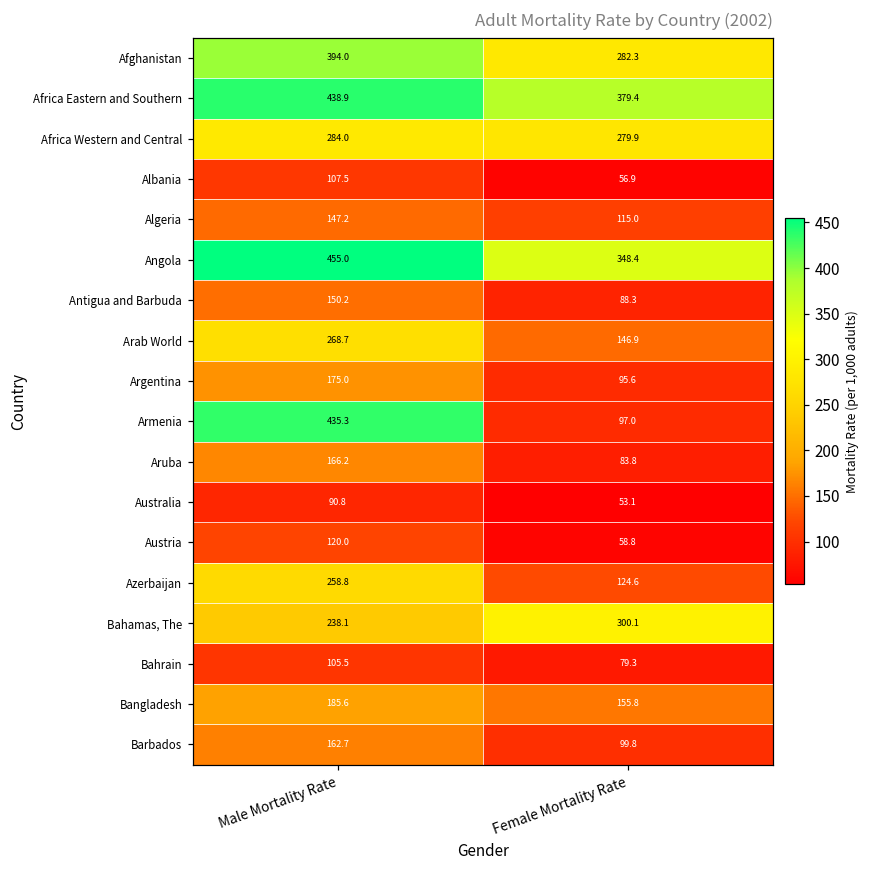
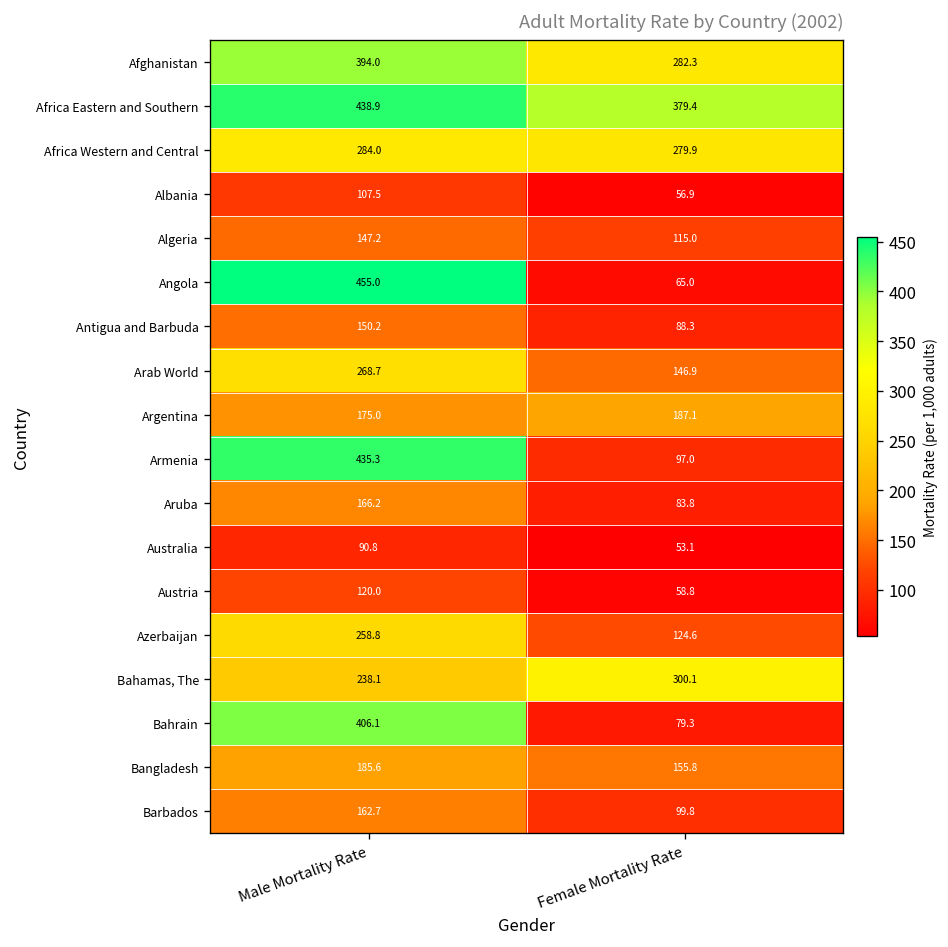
  {
    "Afghanistan": {
      "Male Mortality Rate": 394.0,
      "Female Mortality Rate": 282.3
    },
    "Africa Eastern and Southern": {
      "Male Mortality Rate": 438.9,
      "Female Mortality Rate": 379.4
    },
    "Africa Western and Central": {
      "Male Mortality Rate": 284.0,
      "Female Mortality Rate": 279.9
    },
    "Albania": {
      "Male Mortality Rate": 107.5,
      "Female Mortality Rate": 56.9
    },
    "Algeria": {
      "Male Mortality Rate": 147.2,
      "Female Mortality Rate": 115.0
    },
    "Angola": {
      "Male Mortality Rate": 455.0,
-     "Female Mortality Rate": 348.4
+     "Female Mortality Rate": 65.0
    },
    "Antigua and Barbuda": {
      "Male Mortality Rate": 150.2,
      "Female Mortality Rate": 88.3
    },
    "Arab World": {
      "Male Mortality Rate": 268.7,
      "Female Mortality Rate": 146.9
    },
    "Argentina": {
      "Male Mortality Rate": 175.0,
-     "Female Mortality Rate": 95.6
+     "Female Mortality Rate": 187.1
    },
    "Armenia": {
      "Male Mortality Rate": 435.3,
      "Female Mortality Rate": 97.0
    },
    "Aruba": {
      "Male Mortality Rate": 166.2,
      "Female Mortality Rate": 83.8
    },
    "Australia": {
      "Male Mortality Rate": 90.8,
      "Female Mortality Rate": 53.1
    },
    "Austria": {
      "Male Mortality Rate": 120.0,
      "Female Mortality Rate": 58.8
    },
    "Azerbaijan": {
      "Male Mortality Rate": 258.8,
      "Female Mortality Rate": 124.6
    },
    "Bahamas, The": {
      "Male Mortality Rate": 238.1,
      "Female Mortality Rate": 300.1
    },
    "Bahrain": {
-     "Male Mortality Rate": 105.5,
+     "Male Mortality Rate": 406.1,
      "Female Mortality Rate": 79.3
    },
    "Bangladesh": {
      "Male Mortality Rate": 185.6,
      "Female Mortality Rate": 155.8
    },
    "Barbados": {
      "Male Mortality Rate": 162.7,
      "Female Mortality Rate": 99.8
    }
  }
